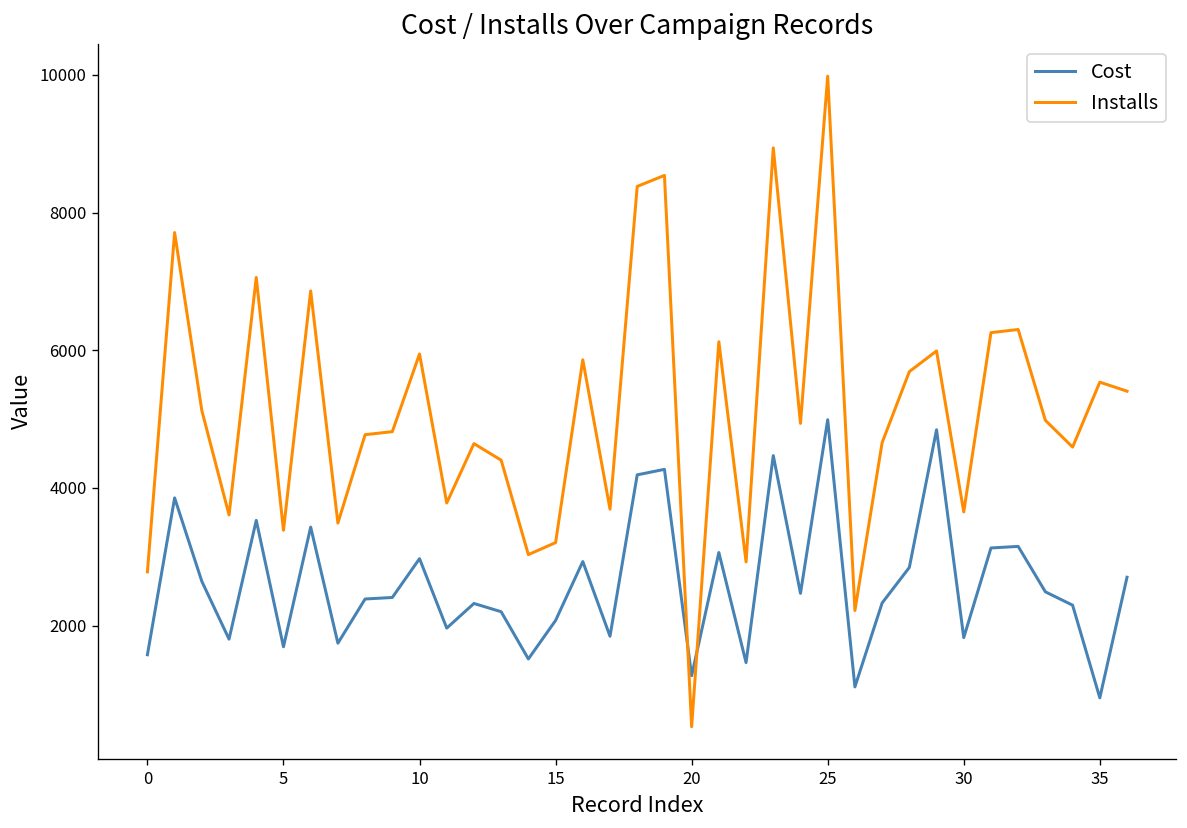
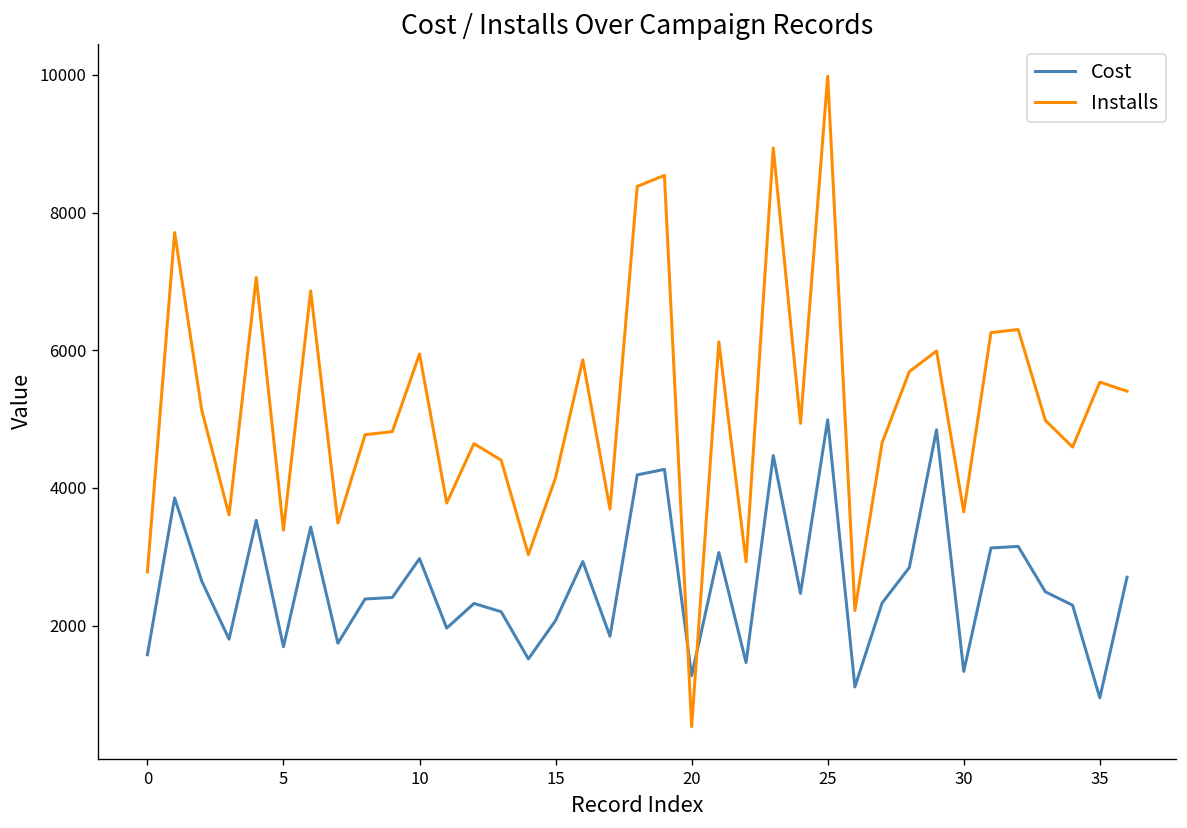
  {
    "Cost": {
      "0": 1600,
      "5": 1700,
      "10": 3000,
      "15": 2100,
      "20": 1300,
      "25": 5000,
-     "30": 1800,
+     "30": 1300,
      "35": 1000
    },
    "Installs": {
      "0": 2800,
      "5": 3400,
      "10": 5900,
-     "15": 3200,
+     "15": 4200,
      "20": 500,
      "25": 10000,
      "30": 3700,
      "35": 5500
    }
  }
